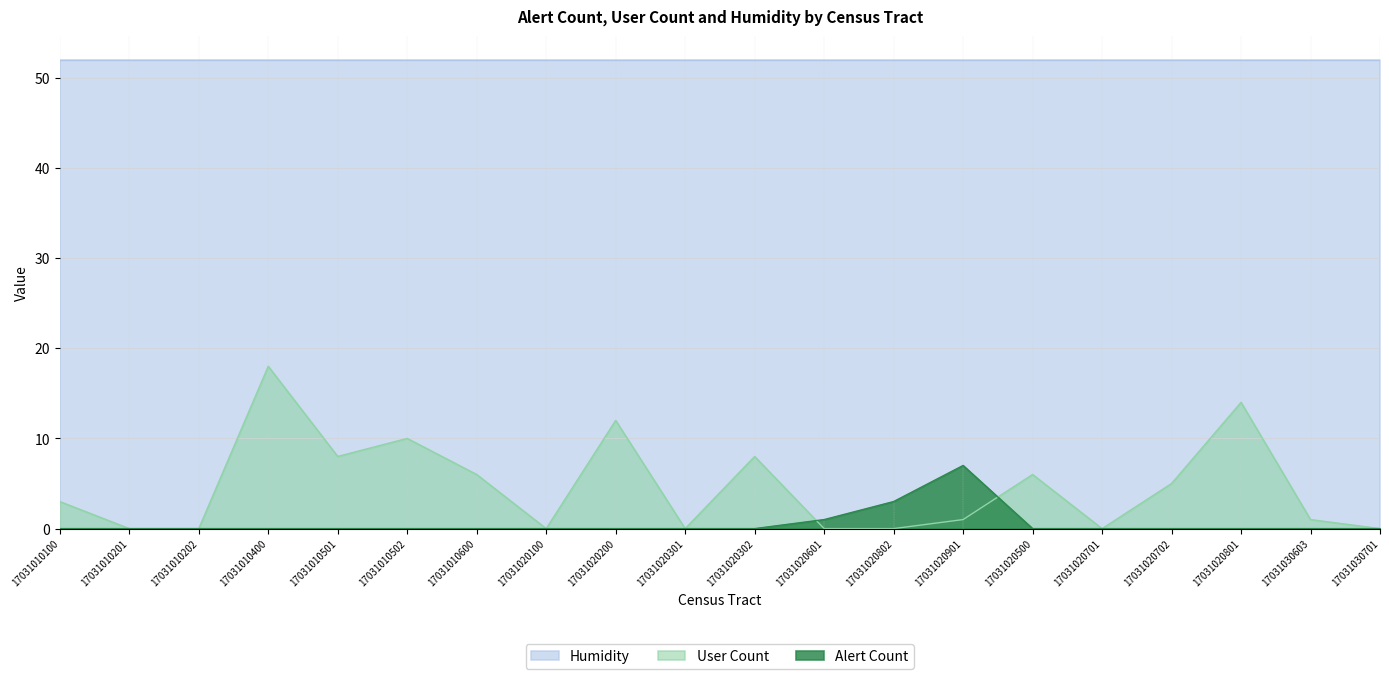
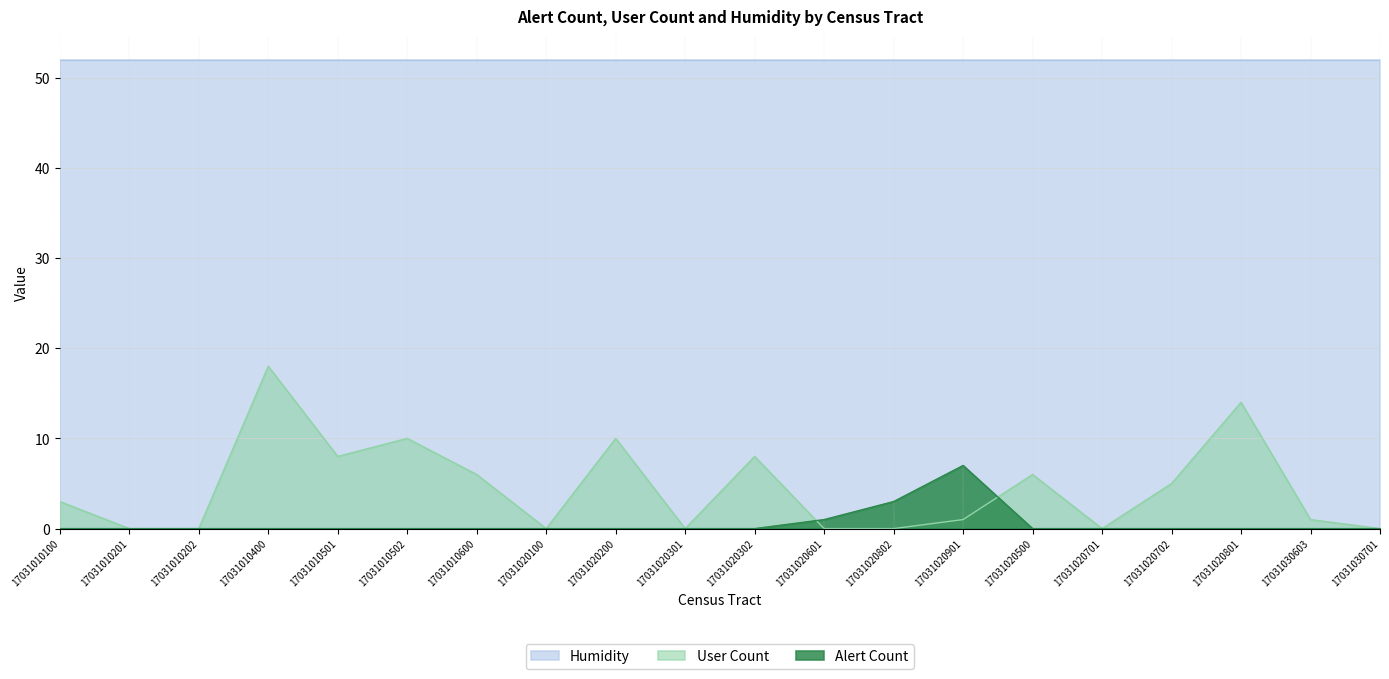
  {
    "Humidity": {
      "17031010100": 52,
      "17031010201": 52,
      "17031010202": 52,
      "17031010400": 52,
      "17031010501": 52,
      "17031010502": 52,
      "17031010600": 52,
      "17031020100": 52,
      "17031020200": 52,
      "17031020301": 52,
      "17031020302": 52,
      "17031020601": 52,
      "17031020802": 52,
      "17031020901": 52,
      "17031020500": 52,
      "17031020701": 52,
      "17031020702": 52,
      "17031020801": 52,
      "17031030603": 52,
      "17031030701": 52
    },
    "User Count": {
      "17031010100": 3,
      "17031010400": 18,
      "17031010501": 8,
      "17031010502": 10,
      "17031010600": 6,
-     "17031020200": 12,
+     "17031020200": 10,
      "17031020302": 8,
      "17031020601": 0,
      "17031020802": 0,
      "17031020901": 1,
      "17031020500": 6,
      "17031020702": 5,
      "17031020801": 14,
      "17031030603": 1
    },
    "Alert Count": {
      "17031010100": 0,
      "17031010400": 0,
      "17031010501": 0,
      "17031010502": 0,
      "17031010600": 0,
      "17031020200": 0,
      "17031020302": 0,
      "17031020601": 1,
      "17031020802": 3,
      "17031020901": 7,
      "17031020500": 0,
      "17031020702": 0,
      "17031020801": 0,
      "17031030603": 0
    }
  }
